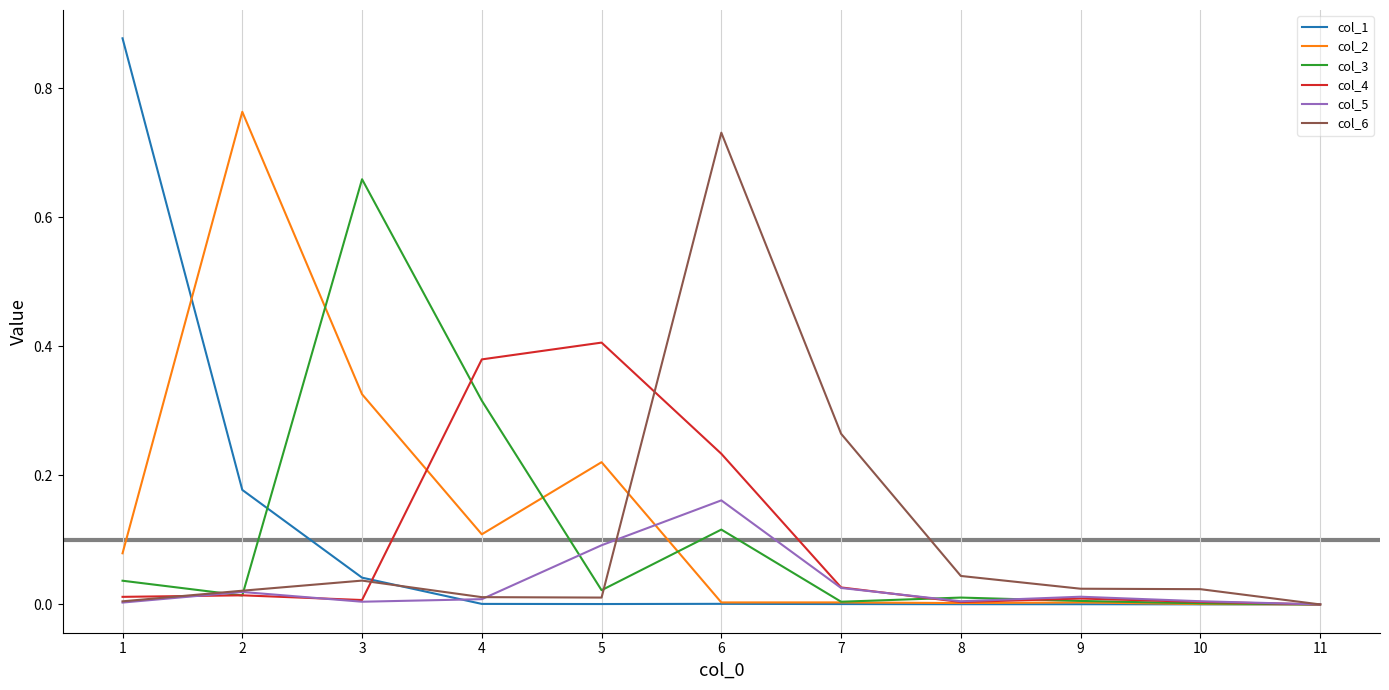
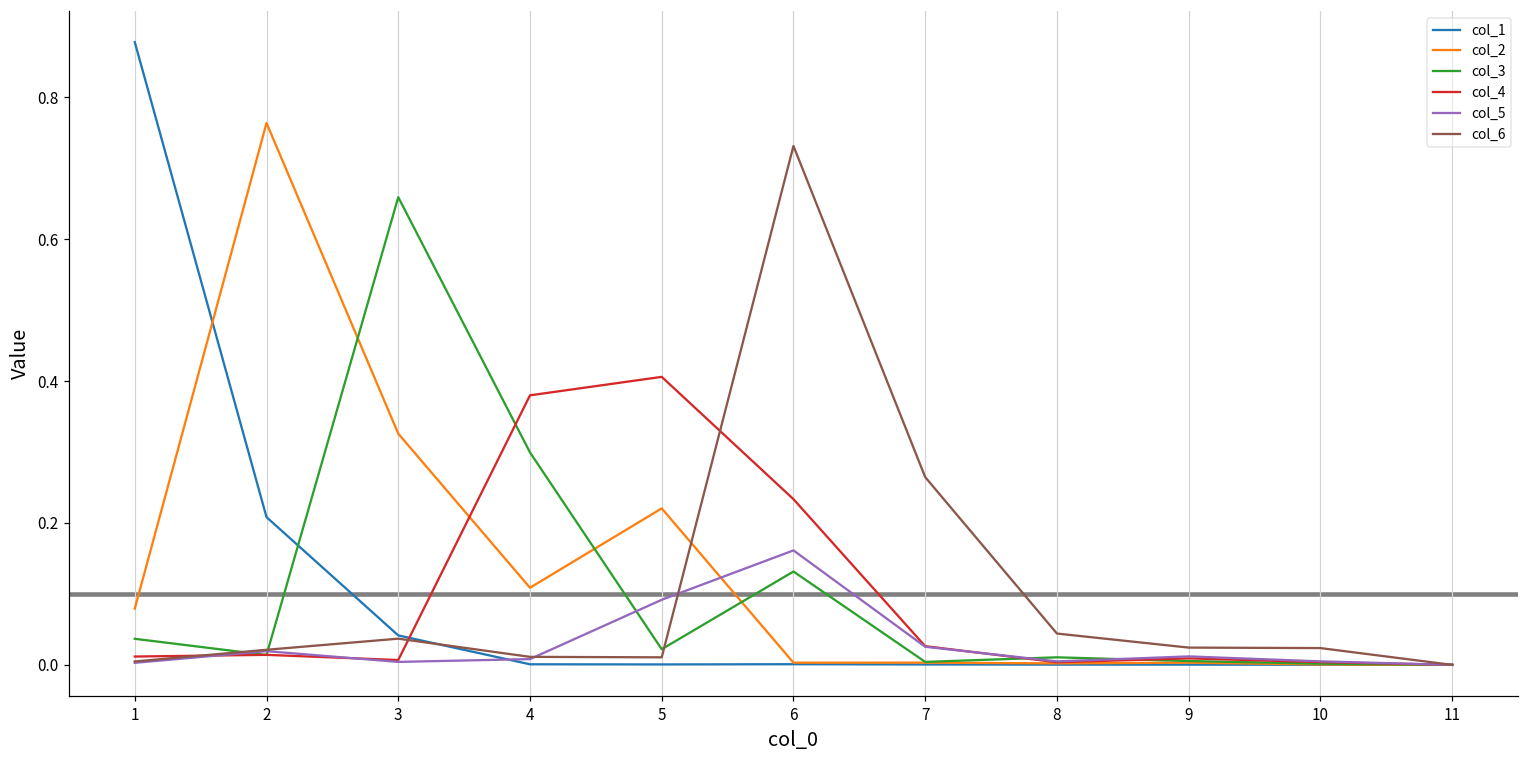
  {
    "col_1": {
      "1": 0.88,
-     "2": 0.18,
+     "2": 0.21,
      "3": 0.04,
      "4": 0.00,
      "5": 0.00
    },
    "col_2": {
      "1": 0.08,
      "2": 0.76,
      "3": 0.33,
      "4": 0.11,
      "5": 0.22
    },
    "col_3": {
      "1": 0.04,
      "3": 0.66,
-     "4": 0.32,
+     "4": 0.30,
      "5": 0.02,
-     "6": 0.12,
+     "6": 0.13,
      "8": 0.01
    },
    "col_4": {
      "1": 0.01,
      "4": 0.38,
      "5": 0.41,
      "6": 0.23
    },
    "col_5": {
      "5": 0.09,
      "6": 0.16
    },
    "col_6": {
      "3": 0.04,
      "5": 0.01,
      "6": 0.73,
      "7": 0.26,
      "8": 0.04,
      "9": 0.02,
      "10": 0.02
    }
  }
